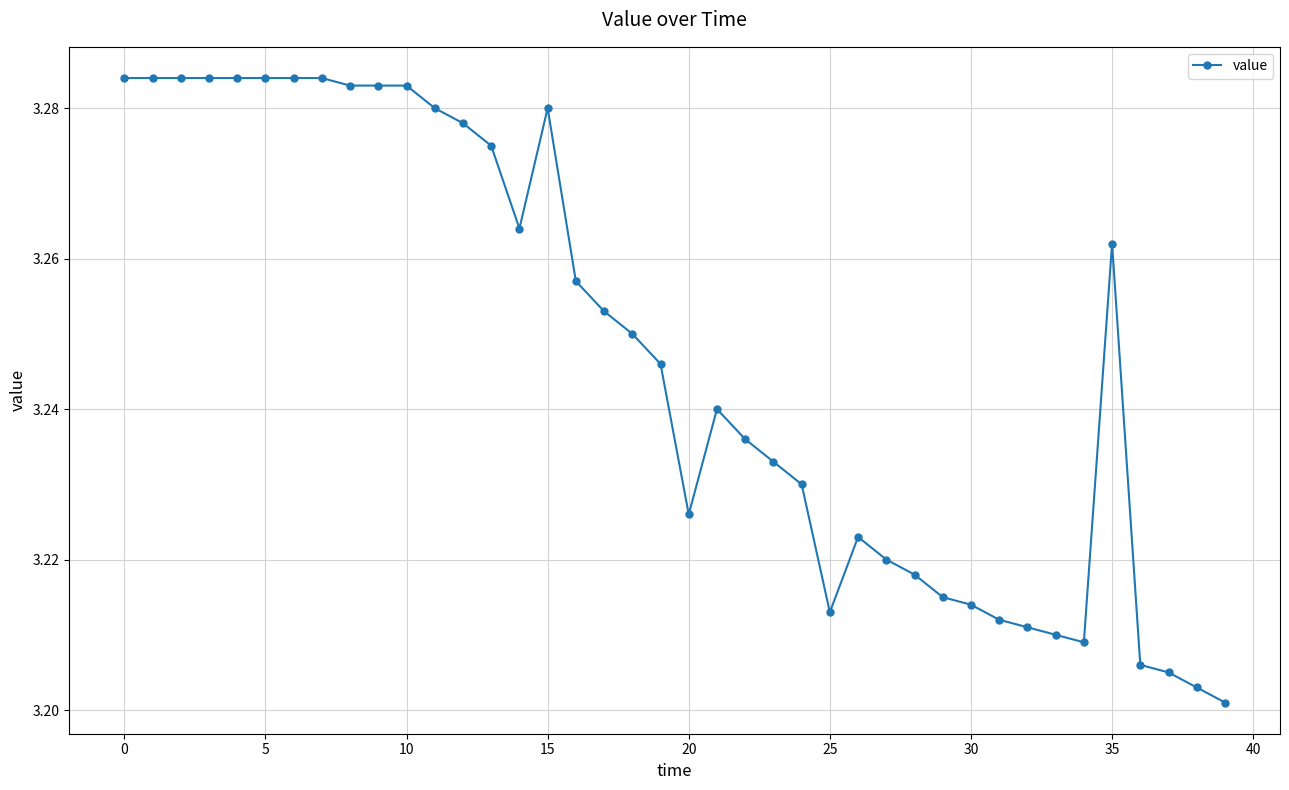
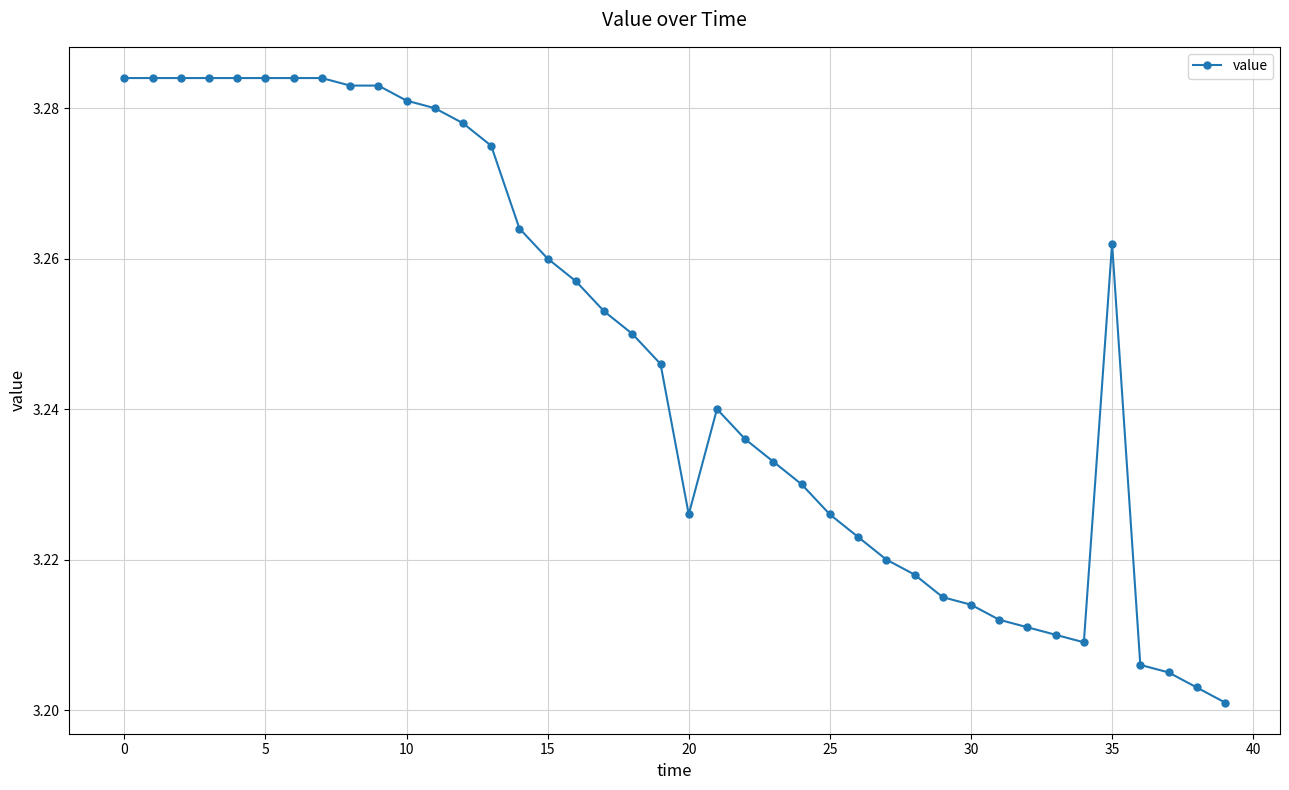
  {
    "0": 3.284,
    "5": 3.284,
-   "10": 3.283,
-   "15": 3.28,
+   "10": 3.281,
+   "15": 3.26,
    "20": 3.226,
-   "25": 3.213,
+   "25": 3.226,
    "30": 3.214,
    "35": 3.262
  }
